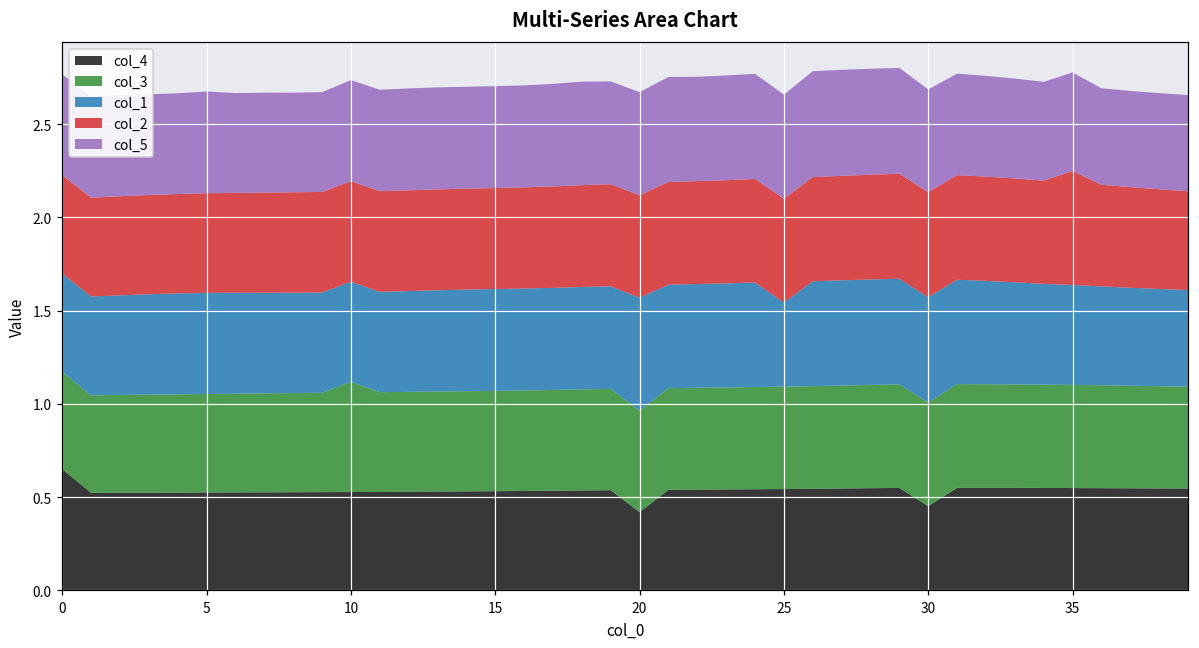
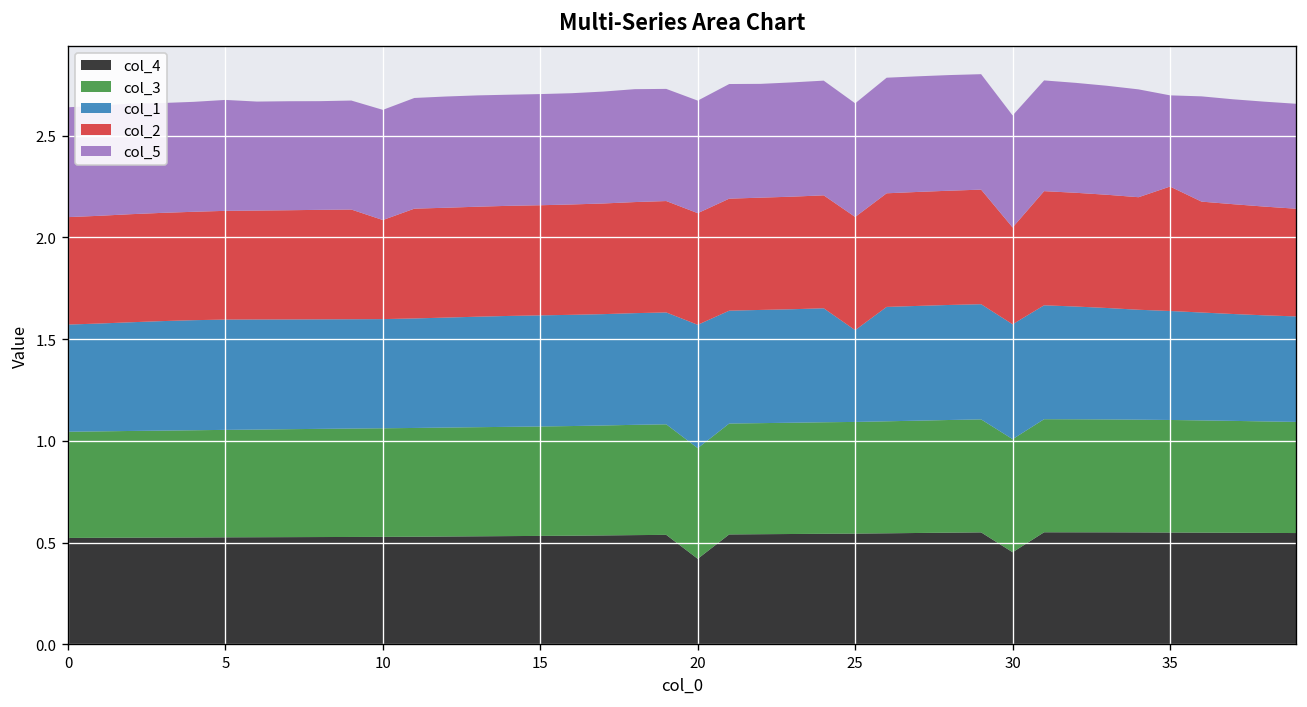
  {
    "col_4": {
-     "0": 0.65,
+     "0": 0.52,
      "5": 0.53,
      "10": 0.53,
      "15": 0.53,
      "20": 0.42,
      "25": 0.54,
      "30": 0.45,
      "35": 0.55
    },
    "col_3": {
      "0": 0.52,
      "5": 0.53,
-     "10": 0.59,
+     "10": 0.53,
      "15": 0.54,
      "20": 0.54,
      "25": 0.55,
      "30": 0.56,
      "35": 0.55
    },
    "col_1": {
      "0": 0.53,
      "5": 0.54,
      "10": 0.54,
      "15": 0.55,
      "20": 0.61,
      "25": 0.45,
      "30": 0.56,
      "35": 0.54
    },
    "col_2": {
      "0": 0.53,
      "5": 0.53,
-     "10": 0.54,
+     "10": 0.49,
      "15": 0.54,
      "20": 0.55,
      "25": 0.56,
-     "30": 0.56,
+     "30": 0.48,
      "35": 0.61
    },
    "col_5": {
      "0": 0.54,
      "5": 0.55,
      "10": 0.54,
      "15": 0.55,
      "20": 0.55,
      "25": 0.56,
      "30": 0.55,
-     "35": 0.53
+     "35": 0.45
    }
  }
